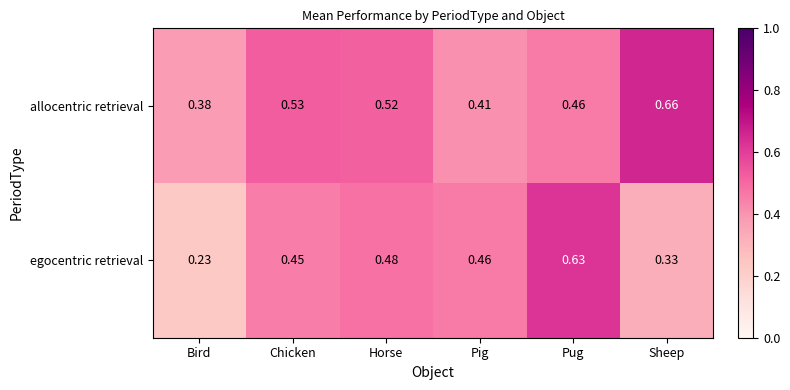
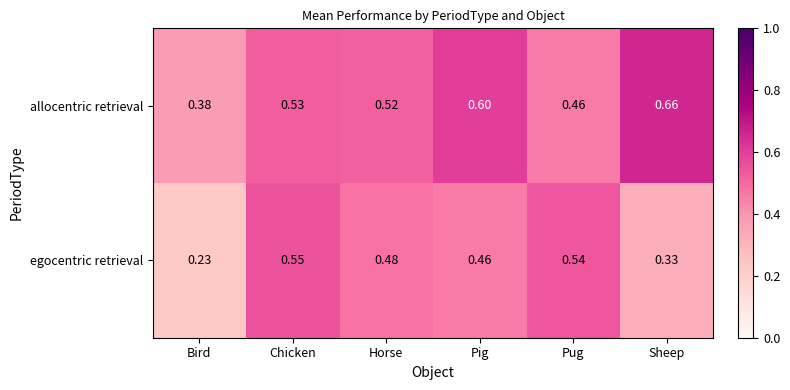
  {
    "allocentric retrieval": {
      "Bird": 0.38,
      "Chicken": 0.53,
      "Horse": 0.52,
-     "Pig": 0.41,
+     "Pig": 0.60,
      "Pug": 0.46,
      "Sheep": 0.66
    },
    "egocentric retrieval": {
      "Bird": 0.23,
-     "Chicken": 0.45,
+     "Chicken": 0.55,
      "Horse": 0.48,
      "Pig": 0.46,
-     "Pug": 0.63,
+     "Pug": 0.54,
      "Sheep": 0.33
    }
  }
